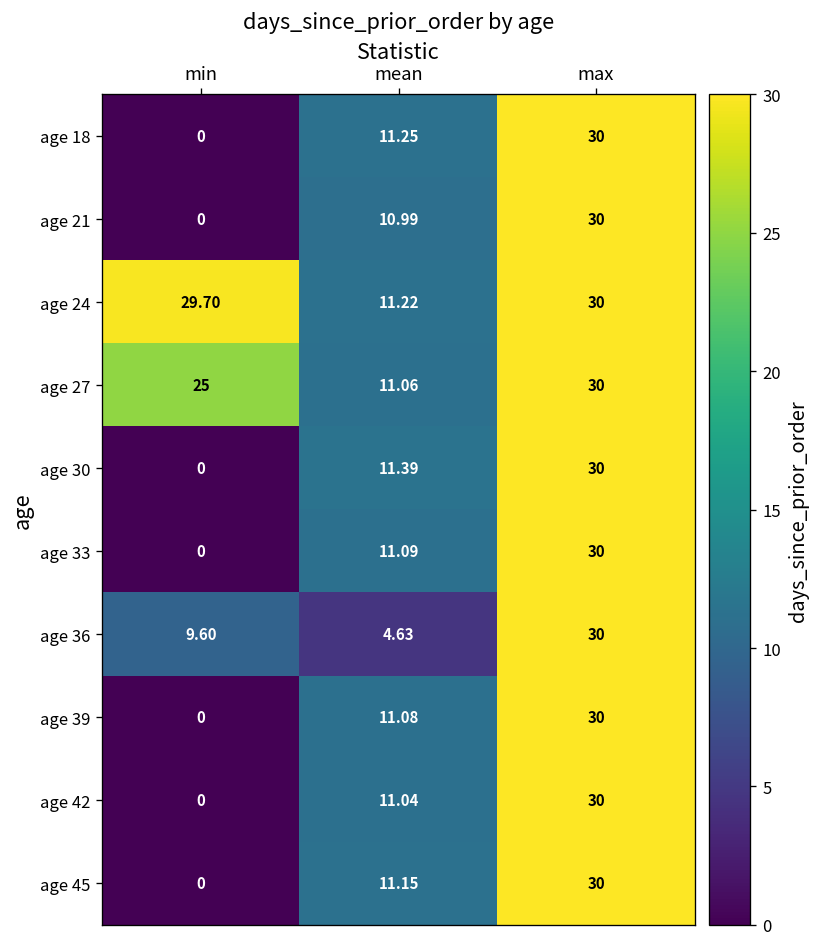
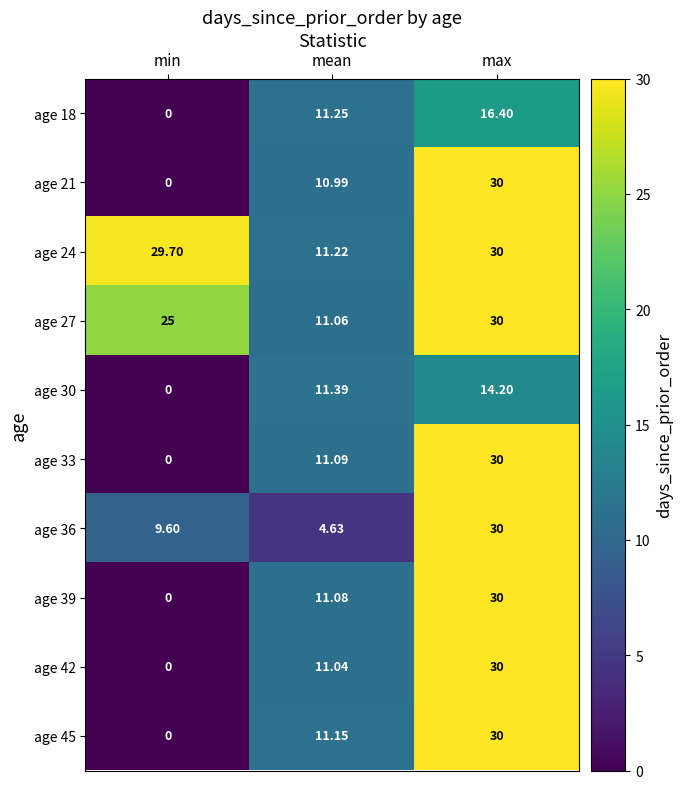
  {
    "age 18": {
      "min": 0,
      "mean": 11.25,
-     "max": 30
+     "max": 16.40
    },
    "age 21": {
      "min": 0,
      "mean": 10.99,
      "max": 30
    },
    "age 24": {
      "min": 29.70,
      "mean": 11.22,
      "max": 30
    },
    "age 27": {
      "min": 25,
      "mean": 11.06,
      "max": 30
    },
    "age 30": {
      "min": 0,
      "mean": 11.39,
-     "max": 30
+     "max": 14.20
    },
    "age 33": {
      "min": 0,
      "mean": 11.09,
      "max": 30
    },
    "age 36": {
      "min": 9.60,
      "mean": 4.63,
      "max": 30
    },
    "age 39": {
      "min": 0,
      "mean": 11.08,
      "max": 30
    },
    "age 42": {
      "min": 0,
      "mean": 11.04,
      "max": 30
    },
    "age 45": {
      "min": 0,
      "mean": 11.15,
      "max": 30
    }
  }
